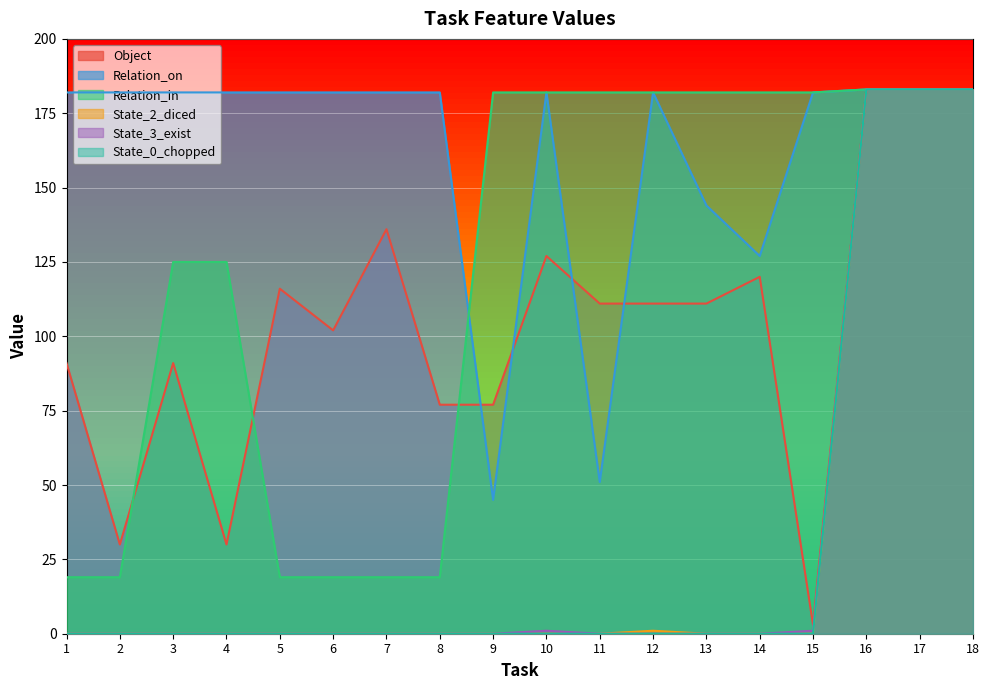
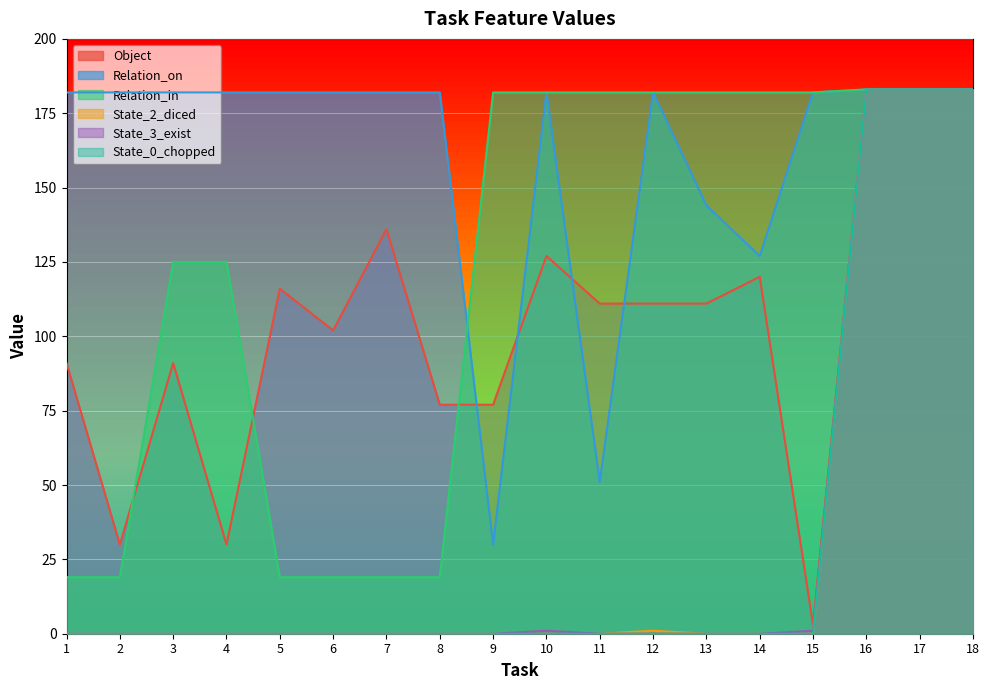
  {
    "Object": {
      "1": 91,
      "2": 30,
      "3": 91,
      "4": 30,
      "5": 116,
      "6": 102,
      "7": 136,
      "8": 77,
      "9": 77,
      "10": 127,
      "11": 111,
      "12": 111,
      "13": 111,
      "14": 120,
      "15": 3
    },
    "Relation_on": {
      "1": 182,
      "4": 182,
      "5": 182,
      "6": 182,
      "7": 182,
      "8": 182,
-     "9": 45,
+     "9": 30,
      "11": 51,
      "13": 144,
      "14": 127
    },
    "State_2_diced": {
      "12": 1
    },
    "State_3_exist": {
      "10": 1,
      "15": 1
    }
  }
